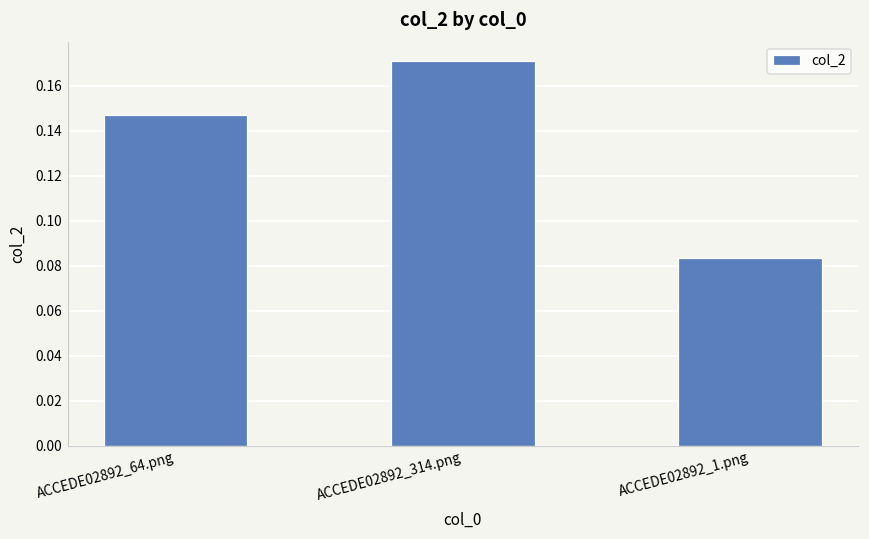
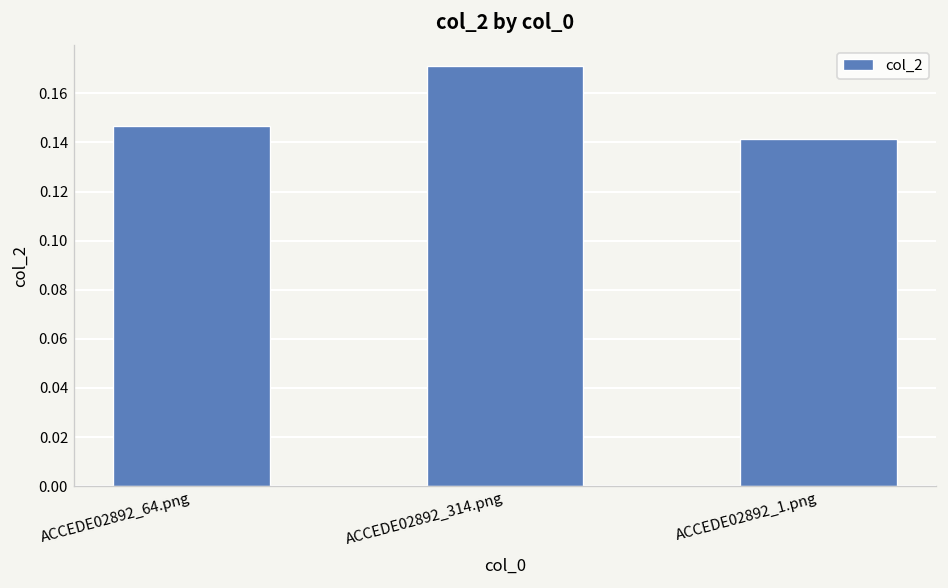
  {
    "ACCEDE02892_64.png": 0.147,
    "ACCEDE02892_314.png": 0.171,
-   "ACCEDE02892_1.png": 0.083
+   "ACCEDE02892_1.png": 0.141
  }
